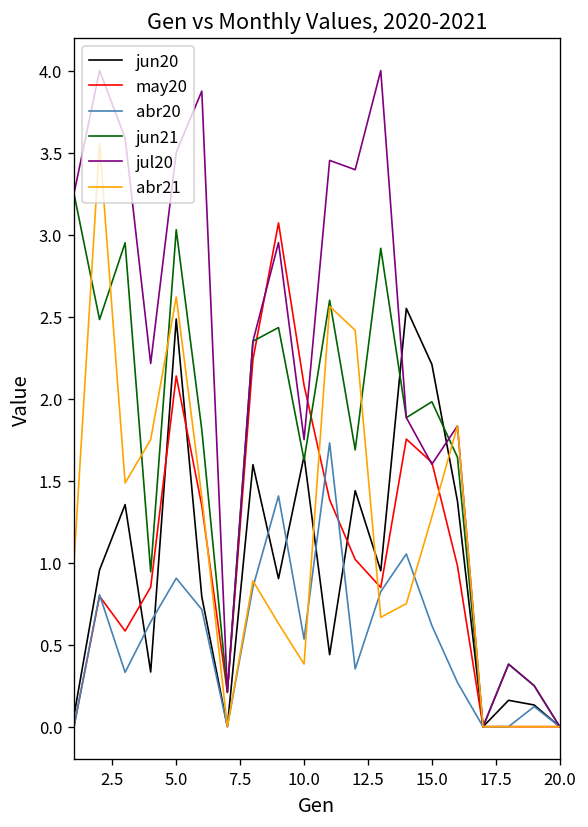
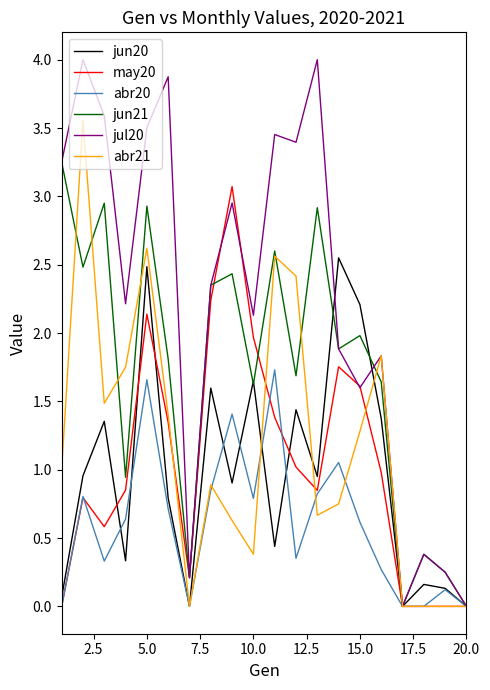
  {
    "jun20": {
      "5.0": 2.49,
      "10.0": 1.65,
      "15.0": 2.21
    },
    "may20": {
      "5.0": 2.14,
-     "10.0": 2.08
+     "10.0": 1.97
    },
    "abr20": {
-     "5.0": 0.91,
-     "10.0": 0.53,
+     "5.0": 1.66,
+     "10.0": 0.79,
      "15.0": 0.62
    },
    "jun21": {
-     "5.0": 3.03,
+     "5.0": 2.93,
      "10.0": 1.63,
      "15.0": 1.98
    },
    "jul20": {
-     "10.0": 1.75
+     "10.0": 2.13
    },
    "abr21": {
      "5.0": 2.62,
      "10.0": 0.38,
      "15.0": 1.28
    }
  }
